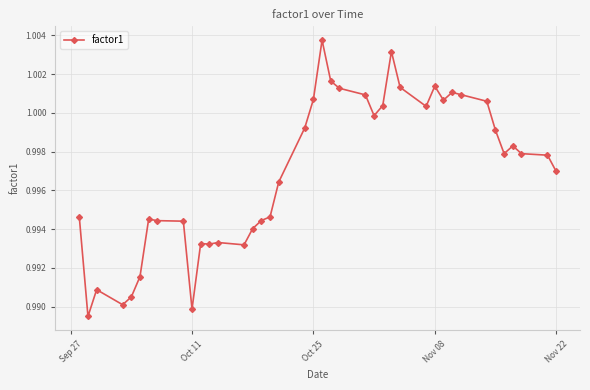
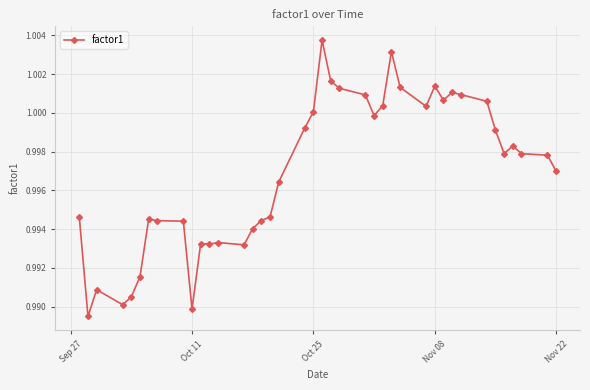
  {
    "Oct 11": 0.9899,
-   "Oct 25": 1.0007,
+   "Oct 25": 1.0001,
    "Nov 08": 1.0014,
    "Nov 22": 0.9970
  }
